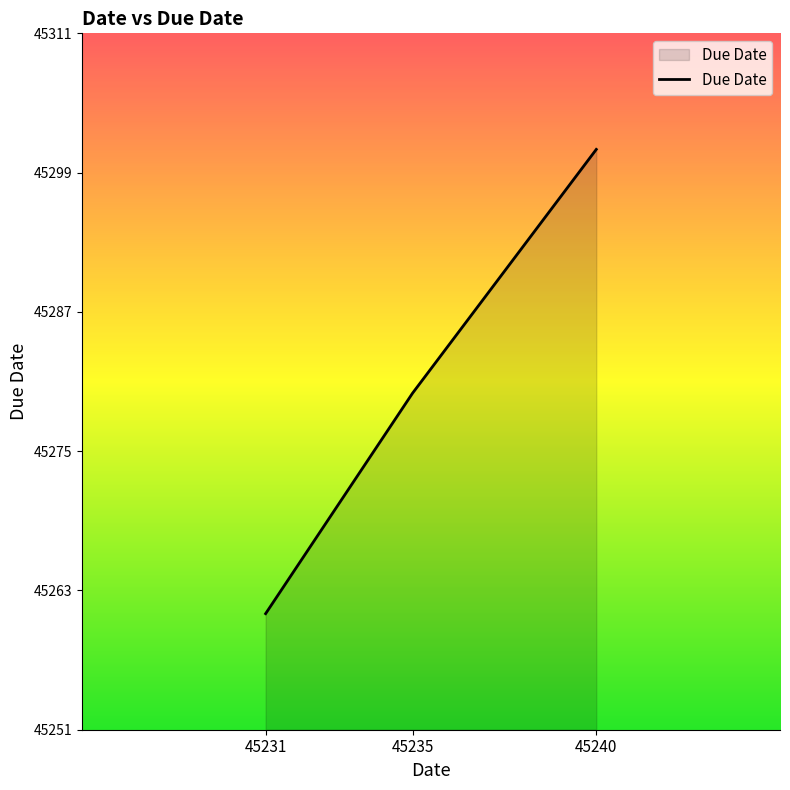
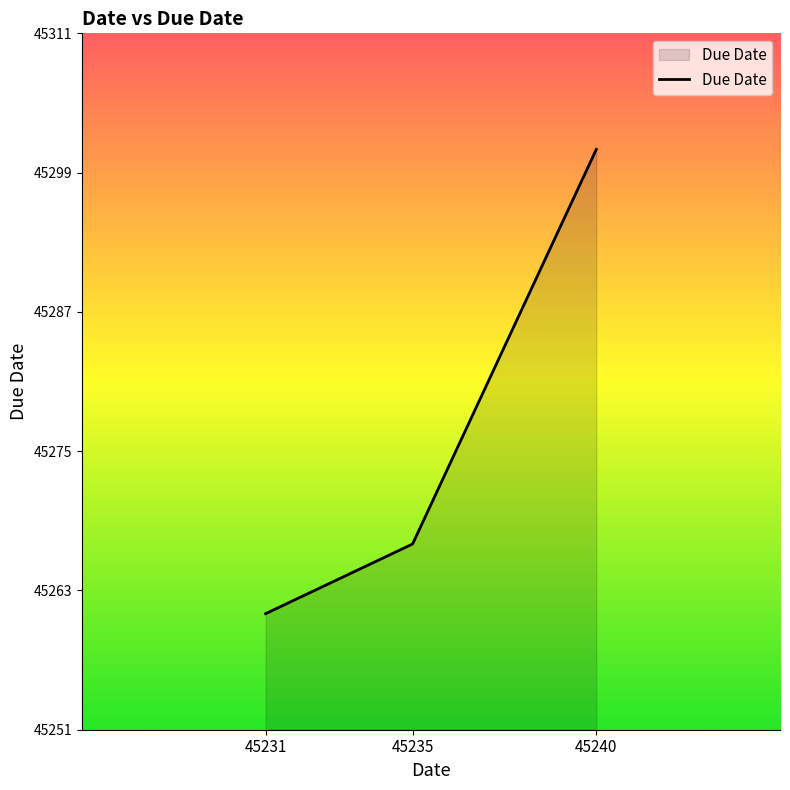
  {
    "45231": 45261,
-   "45235": 45280,
+   "45235": 45267,
    "45240": 45301
  }
